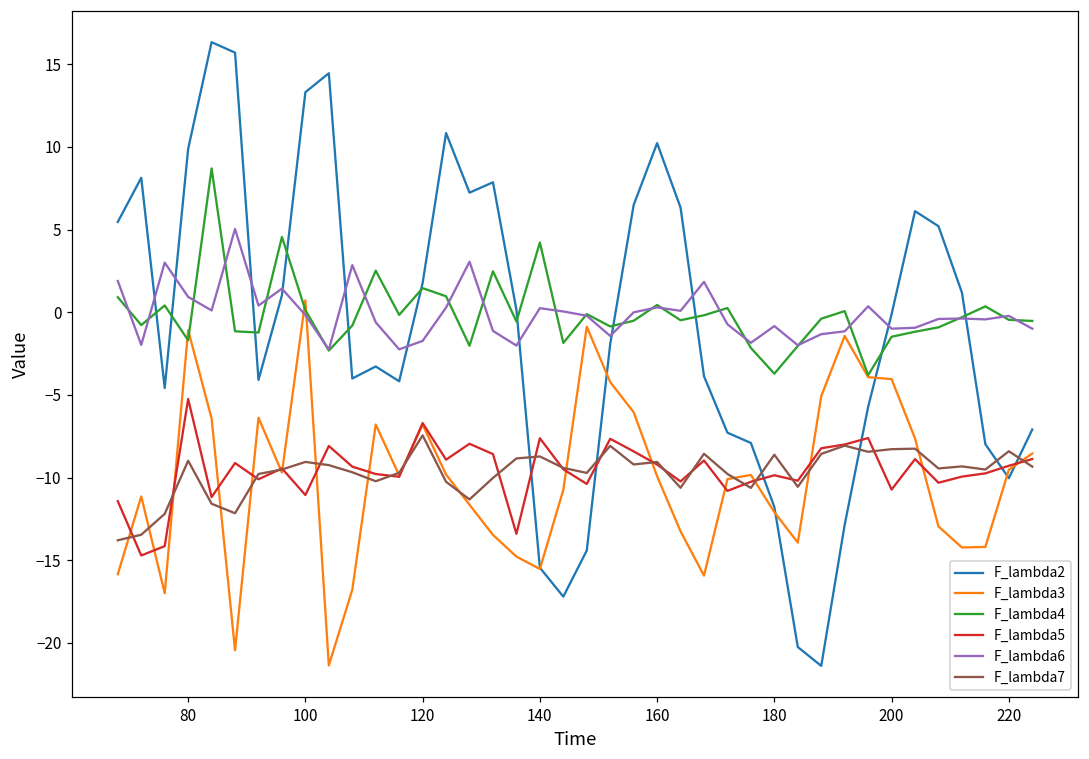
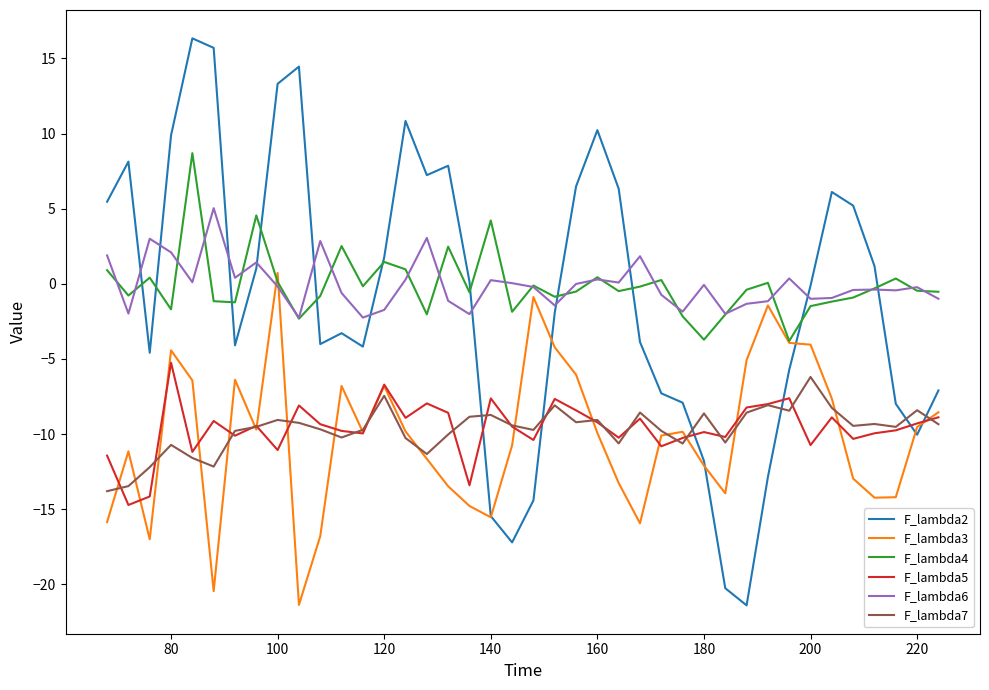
  {
    "F_lambda2": {
      "80": 9.9,
      "100": 13.3,
      "120": 1.8,
      "160": 10.2,
      "180": -11.8,
      "200": -0.1,
      "220": -10.0
    },
    "F_lambda3": {
-     "80": -1.1,
+     "80": -4.4,
      "100": 0.7,
      "160": -9.9,
      "180": -12.1,
      "200": -4.0,
      "220": -9.5
    },
    "F_lambda4": {
      "80": -1.7,
      "100": 0.1,
      "120": 1.5,
      "140": 4.2,
      "180": -3.7,
      "200": -1.5,
      "220": -0.5
    },
    "F_lambda5": {
      "80": -5.2,
      "100": -11.1,
      "140": -7.6,
      "180": -9.9,
      "200": -10.7,
      "220": -9.3
    },
    "F_lambda6": {
-     "80": 0.9,
+     "80": 2.1,
      "100": -0.2,
      "120": -1.7,
      "140": 0.2,
-     "180": -0.8,
+     "180": -0.1,
      "200": -1.0,
      "220": -0.2
    },
    "F_lambda7": {
-     "80": -9.0,
+     "80": -10.7,
      "100": -9.1,
      "120": -7.5,
      "140": -8.7,
      "180": -8.6,
-     "200": -8.3,
+     "200": -6.2,
      "220": -8.4
    }
  }
